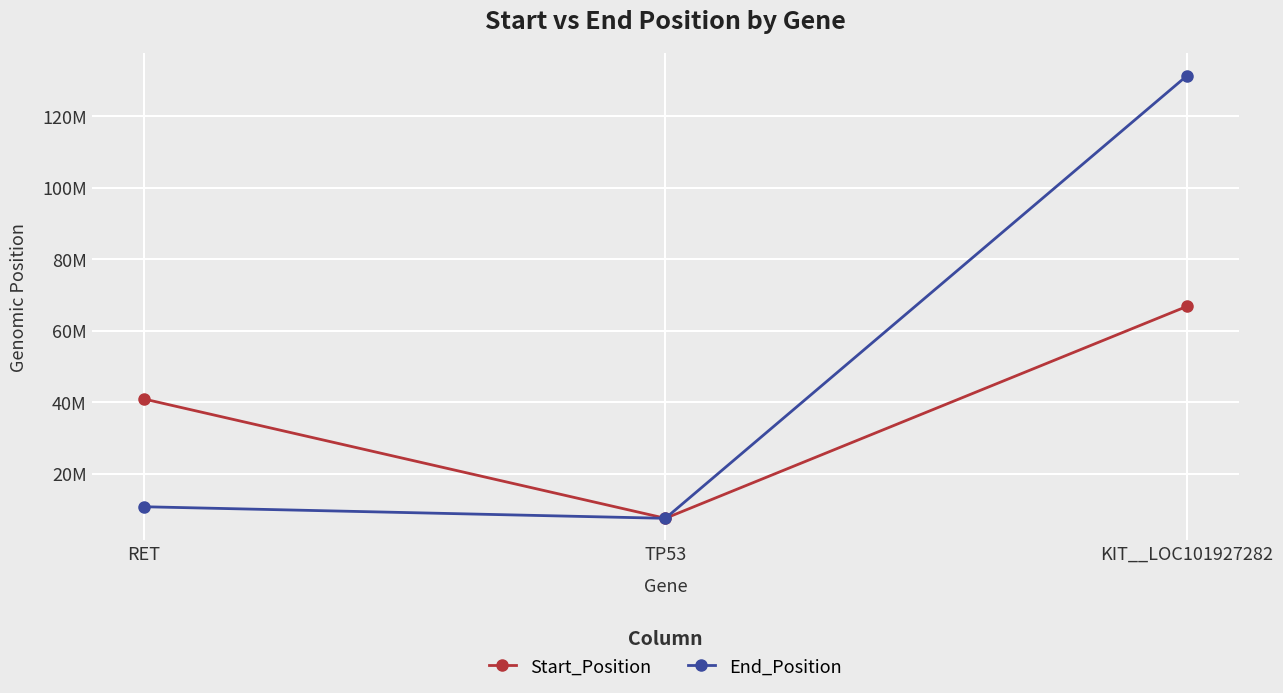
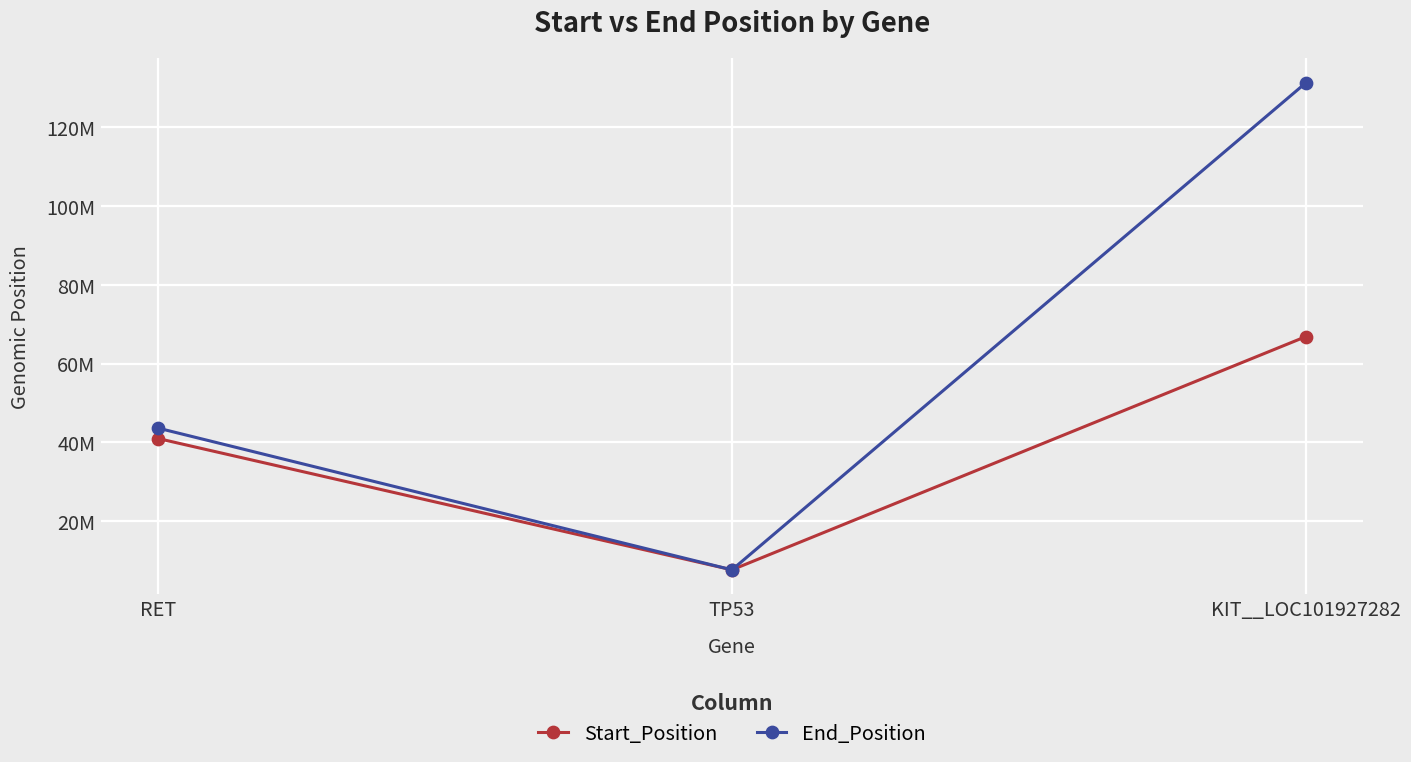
  {
    "Start_Position": {
      "RET": 41000000,
      "KIT__LOC101927282": 67000000
    },
    "End_Position": {
-     "RET": 11000000,
+     "RET": 44000000,
      "KIT__LOC101927282": 131000000
    }
  }
